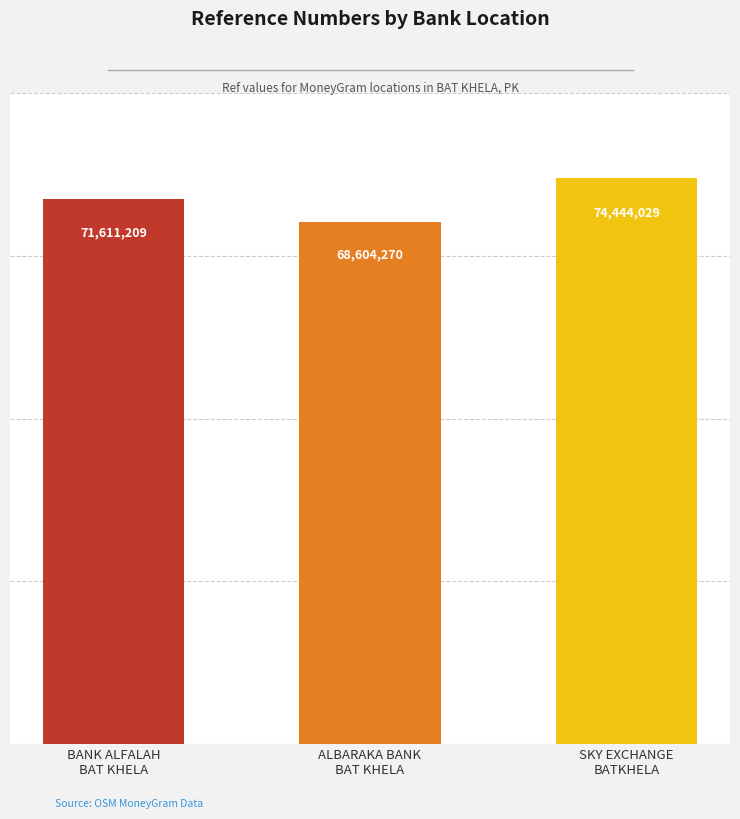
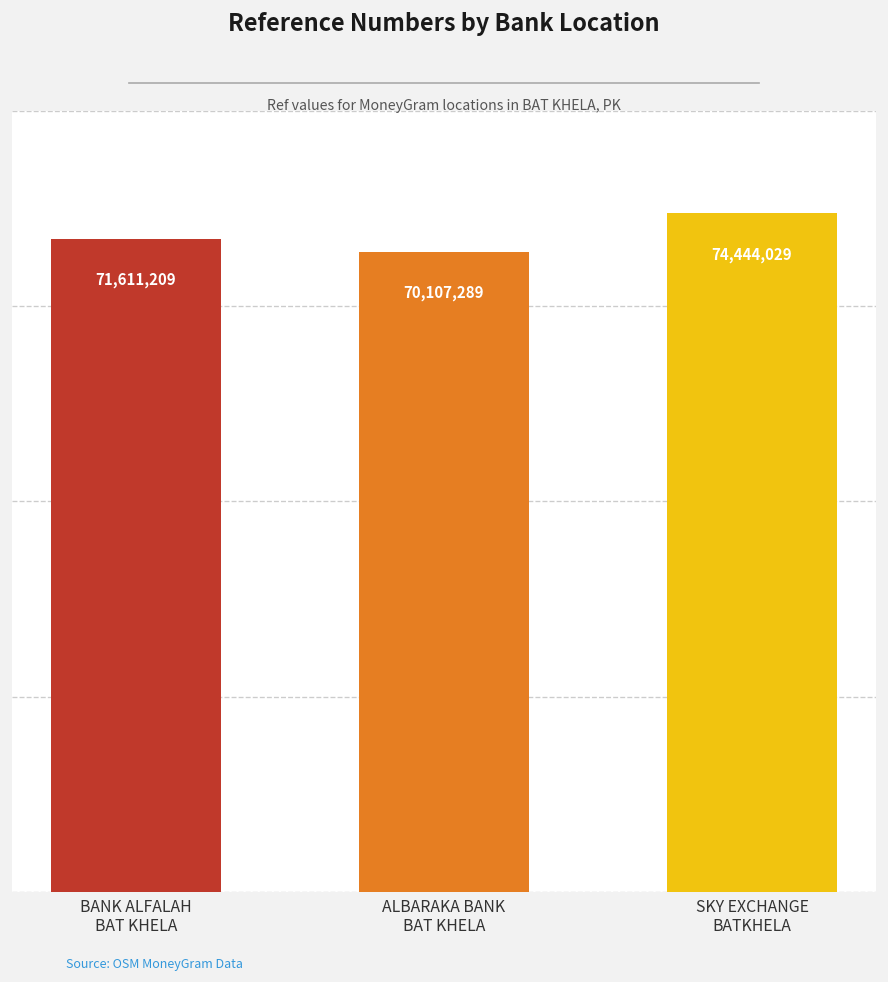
  {
    "BANK ALFALAH BAT KHELA": "71,611,209",
-   "ALBARAKA BANK BAT KHELA": "68,604,270",
+   "ALBARAKA BANK BAT KHELA": "70,107,289",
    "SKY EXCHANGE BATKHELA": "74,444,029"
  }
